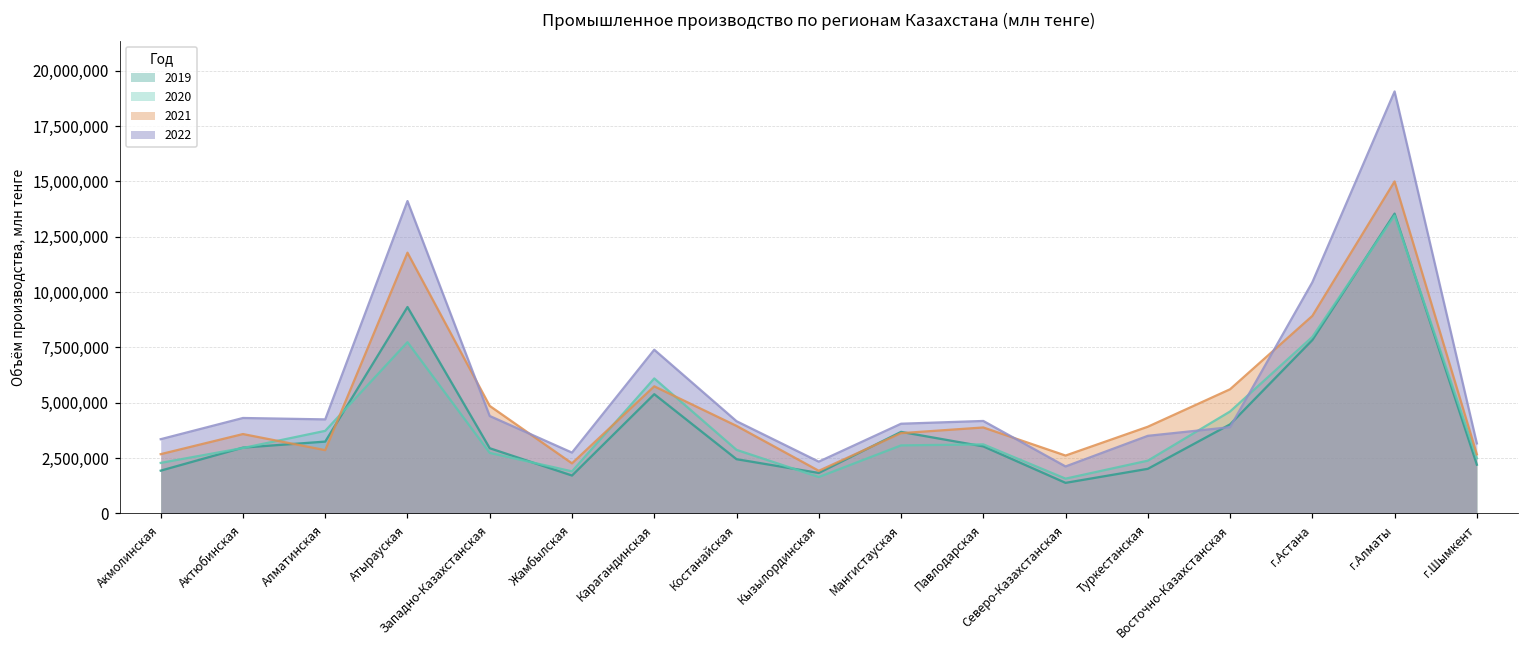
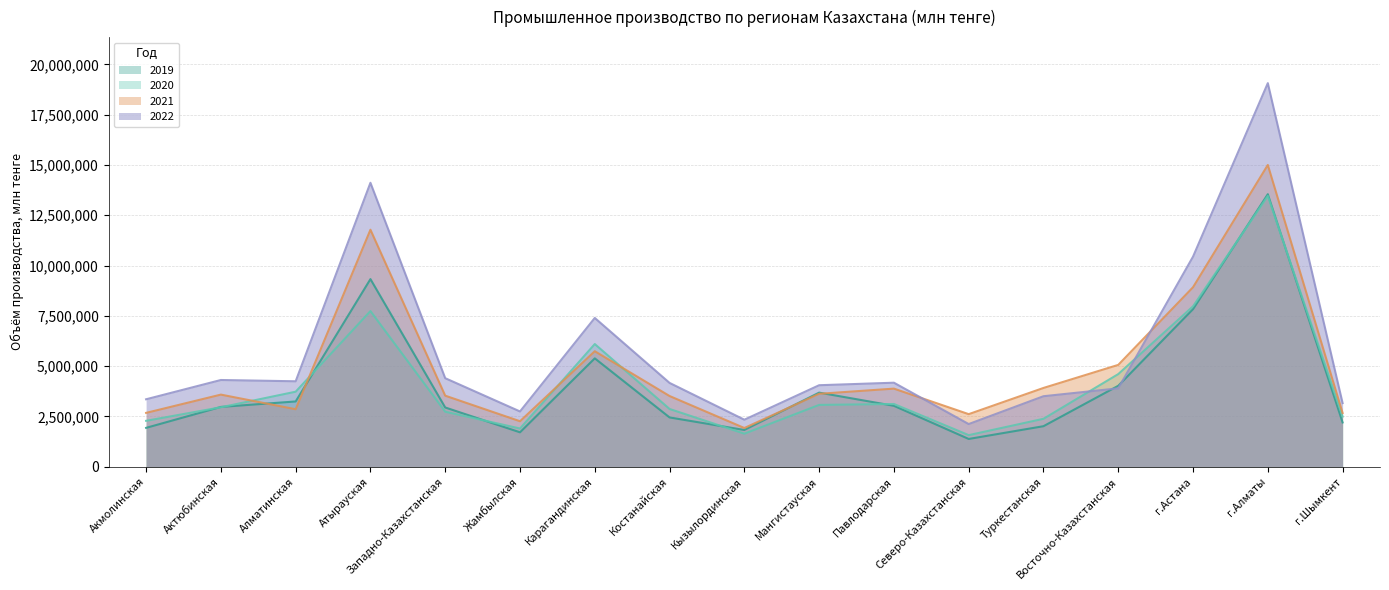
  {
    "2021": {
      "Акмолинская": "2,700,000",
      "Актюбинская": "3,600,000",
      "Алматинская": "2,900,000",
      "Атырауская": "11,800,000",
-     "Западно-Казахстанская": "4,900,000",
+     "Западно-Казахстанская": "3,500,000",
      "Жамбылская": "2,300,000",
      "Карагандинская": "5,700,000",
-     "Костанайская": "4,000,000",
+     "Костанайская": "3,500,000",
      "Павлодарская": "3,900,000",
      "Северо-Казахстанская": "2,600,000",
      "Туркестанская": "3,900,000",
-     "Восточно-Казахстанская": "5,600,000",
+     "Восточно-Казахстанская": "5,100,000",
      "г.Астана": "8,900,000",
      "г.Алматы": "15,000,000",
      "г.Шымкент": "2,700,000"
    }
  }
